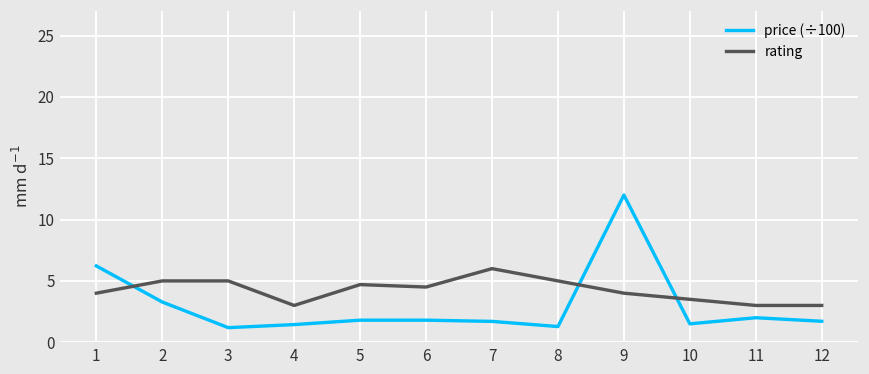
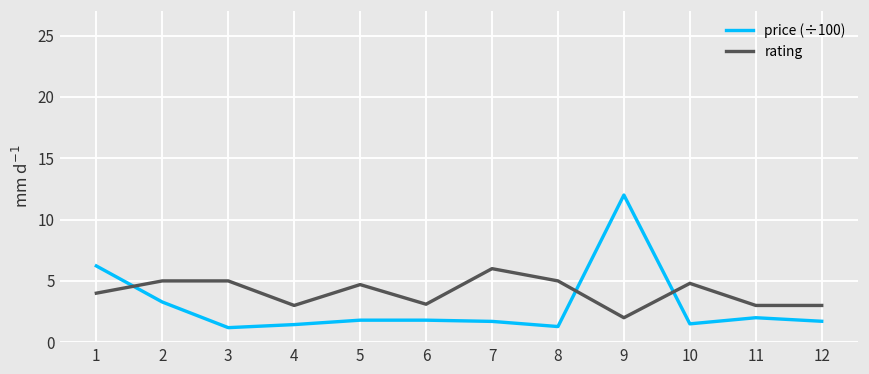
  {
    "price (÷100)": {
      "1": 6.2,
      "2": 3.3,
      "3": 1.2,
      "4": 1.4,
      "5": 1.8,
      "6": 1.8,
      "7": 1.7,
      "8": 1.3,
      "9": 12.0,
      "10": 1.5,
      "11": 2.0,
      "12": 1.7
    },
    "rating": {
      "1": 4.0,
      "2": 5.0,
      "3": 5.0,
      "4": 3.0,
      "5": 4.7,
-     "6": 4.5,
+     "6": 3.1,
      "7": 6.0,
      "8": 5.0,
-     "9": 4,
-     "10": 3.5,
+     "9": 2,
+     "10": 4.8,
      "11": 3.0,
      "12": 3.0
    }
  }
